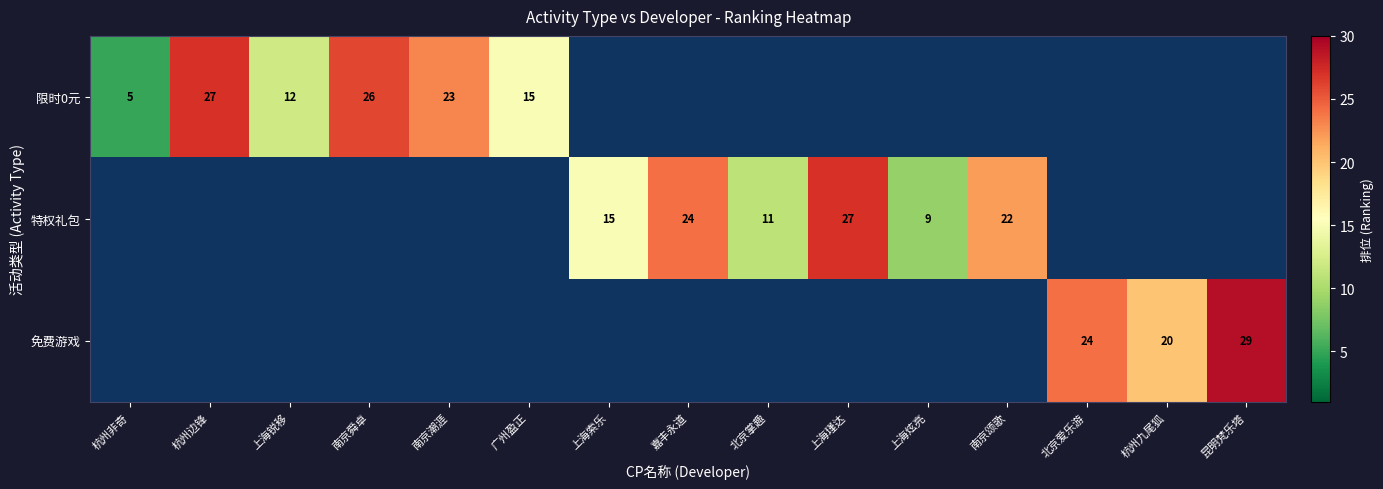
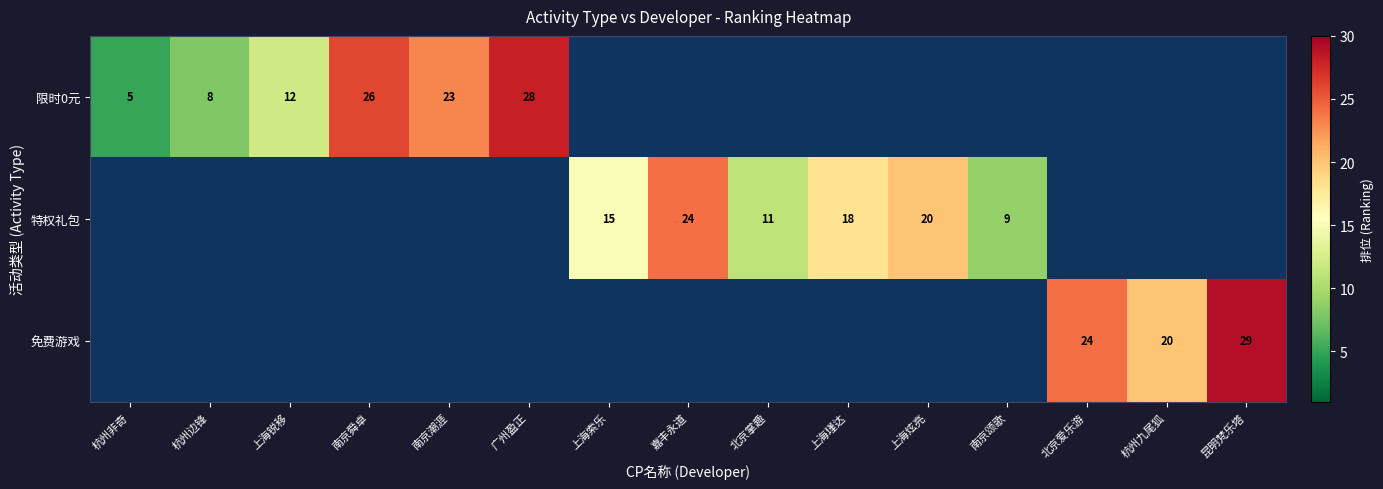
  {
    "限时0元": {
      "杭州非奇": 5,
-     "杭州边锋": 27,
+     "杭州边锋": 8,
      "上海锐移": 12,
      "南京舜卓": 26,
      "南京潮涯": 23,
-     "广州盈正": 15
+     "广州盈正": 28
    },
    "特权礼包": {
      "上海索乐": 15,
      "嘉丰永道": 24,
      "北京掌趣": 11,
-     "上海瑾达": 27,
-     "上海炫亮": 9,
-     "南京颂歌": 22
+     "上海瑾达": 18,
+     "上海炫亮": 20,
+     "南京颂歌": 9
    },
    "免费游戏": {
      "北京爱乐游": 24,
      "杭州九尾狐": 20,
      "昆明梵乐塔": 29
    }
  }
